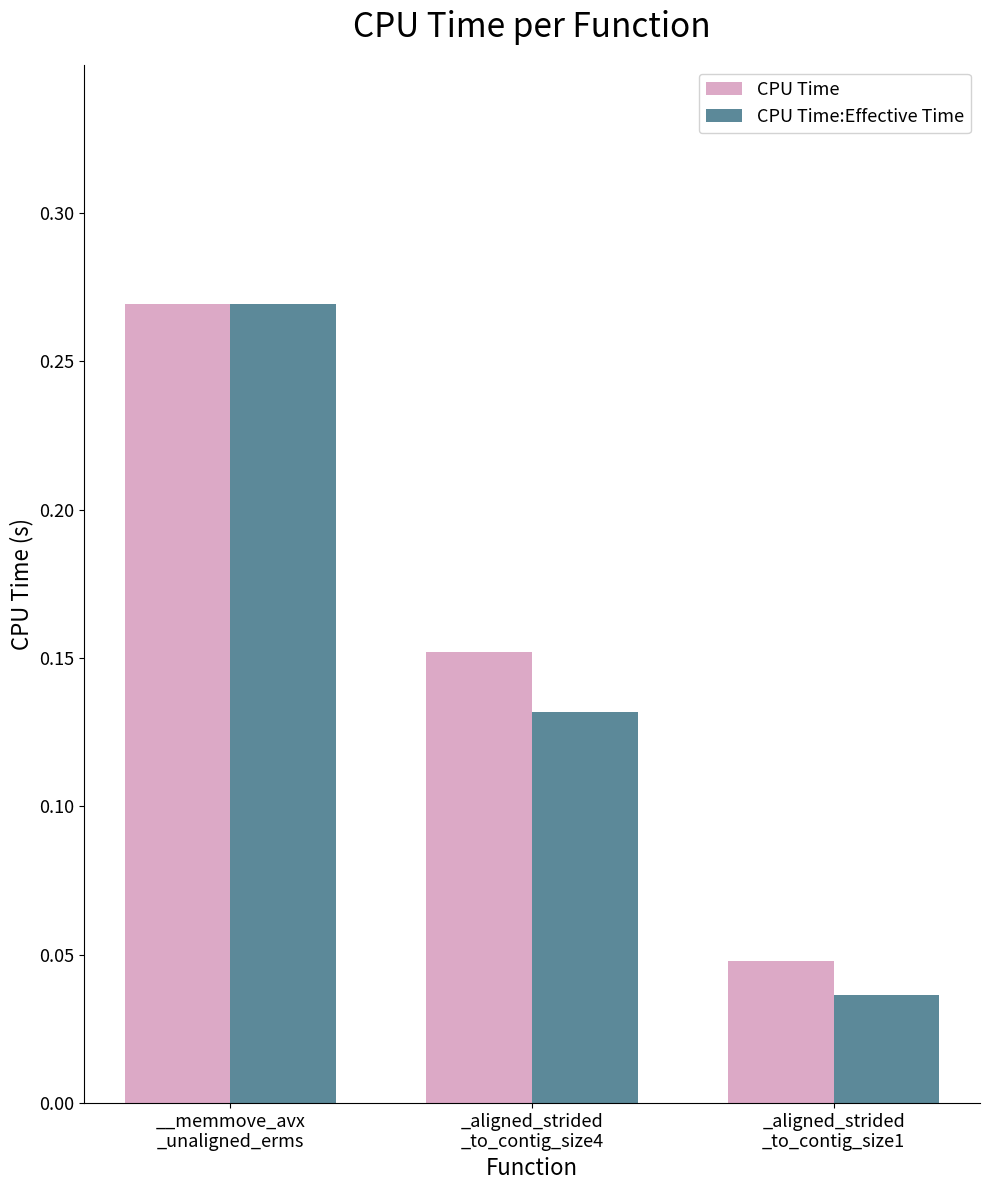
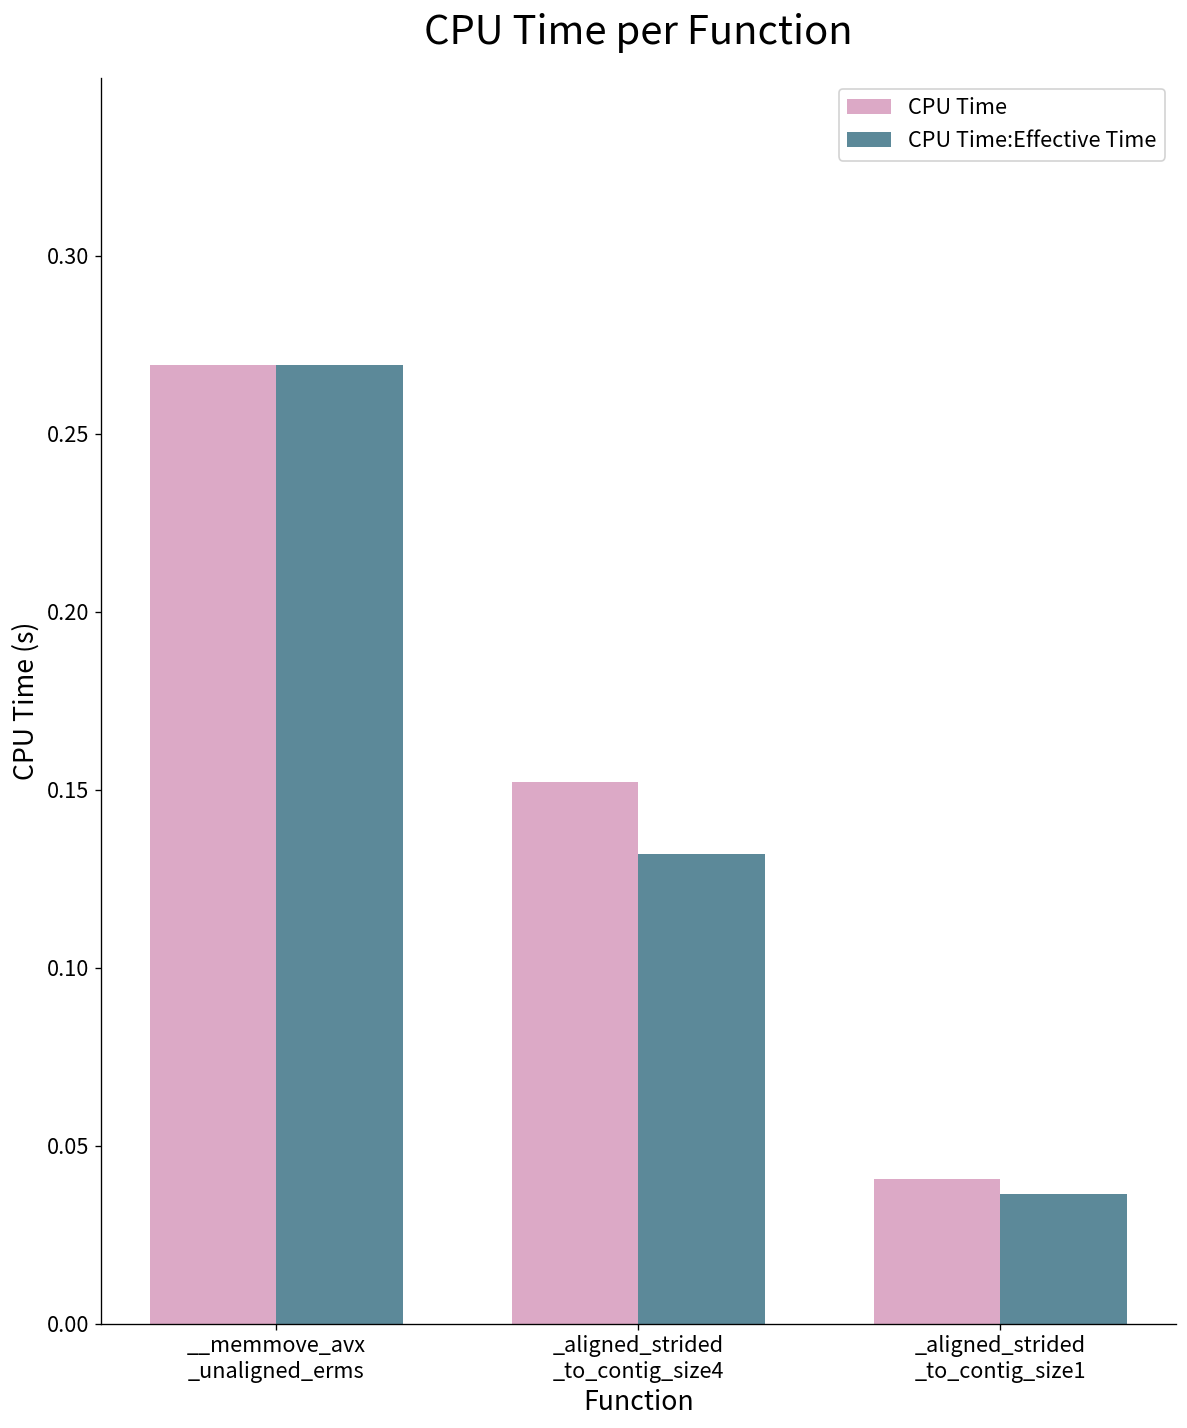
  {
    "CPU Time": {
      "__memmove_avx _unaligned_erms": 0.269,
      "_aligned_strided _to_contig_size4": 0.152,
-     "_aligned_strided _to_contig_size1": 0.048
+     "_aligned_strided _to_contig_size1": 0.041
    },
    "CPU Time:Effective Time": {
      "__memmove_avx _unaligned_erms": 0.269,
      "_aligned_strided _to_contig_size4": 0.132,
      "_aligned_strided _to_contig_size1": 0.036
    }
  }
